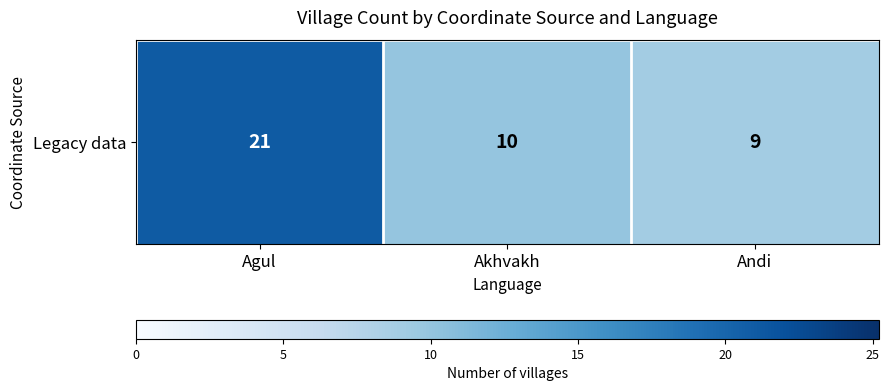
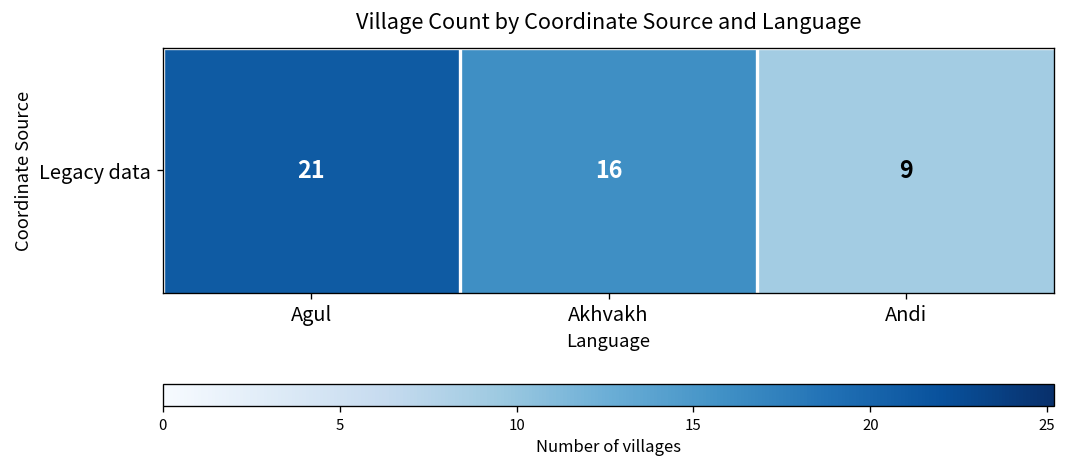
  {
    "Legacy data": {
      "Agul": 21,
-     "Akhvakh": 10,
+     "Akhvakh": 16,
      "Andi": 9
    }
  }
